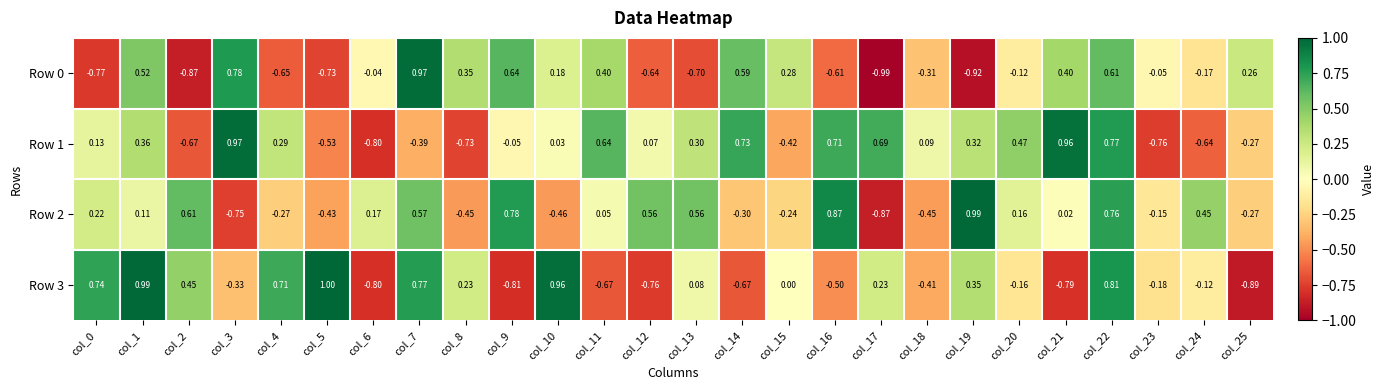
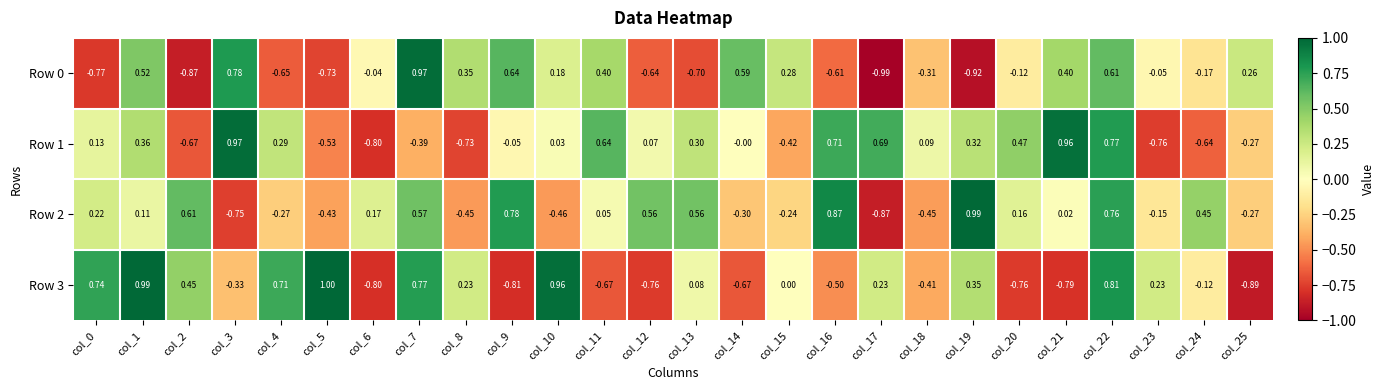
  {
    "Row 0": {
      "col_0": -0.77,
      "col_1": 0.52,
      "col_2": -0.87,
      "col_3": 0.78,
      "col_4": -0.65,
      "col_5": -0.73,
      "col_6": -0.04,
      "col_7": 0.97,
      "col_8": 0.35,
      "col_9": 0.64,
      "col_10": 0.18,
      "col_11": 0.40,
      "col_12": -0.64,
      "col_13": -0.70,
      "col_14": 0.59,
      "col_15": 0.28,
      "col_16": -0.61,
      "col_17": -0.99,
      "col_18": -0.31,
      "col_19": -0.92,
      "col_20": -0.12,
      "col_21": 0.40,
      "col_22": 0.61,
      "col_23": -0.05,
      "col_24": -0.17,
      "col_25": 0.26
    },
    "Row 1": {
      "col_0": 0.13,
      "col_1": 0.36,
      "col_2": -0.67,
      "col_3": 0.97,
      "col_4": 0.29,
      "col_5": -0.53,
      "col_6": -0.80,
      "col_7": -0.39,
      "col_8": -0.73,
      "col_9": -0.05,
      "col_10": 0.03,
      "col_11": 0.64,
      "col_12": 0.07,
      "col_13": 0.30,
-     "col_14": 0.73,
+     "col_14": -0.00,
      "col_15": -0.42,
      "col_16": 0.71,
      "col_17": 0.69,
      "col_18": 0.09,
      "col_19": 0.32,
      "col_20": 0.47,
      "col_21": 0.96,
      "col_22": 0.77,
      "col_23": -0.76,
      "col_24": -0.64,
      "col_25": -0.27
    },
    "Row 2": {
      "col_0": 0.22,
      "col_1": 0.11,
      "col_2": 0.61,
      "col_3": -0.75,
      "col_4": -0.27,
      "col_5": -0.43,
      "col_6": 0.17,
      "col_7": 0.57,
      "col_8": -0.45,
      "col_9": 0.78,
      "col_10": -0.46,
      "col_11": 0.05,
      "col_12": 0.56,
      "col_13": 0.56,
      "col_14": -0.30,
      "col_15": -0.24,
      "col_16": 0.87,
      "col_17": -0.87,
      "col_18": -0.45,
      "col_19": 0.99,
      "col_20": 0.16,
      "col_21": 0.02,
      "col_22": 0.76,
      "col_23": -0.15,
      "col_24": 0.45,
      "col_25": -0.27
    },
    "Row 3": {
      "col_0": 0.74,
      "col_1": 0.99,
      "col_2": 0.45,
      "col_3": -0.33,
      "col_4": 0.71,
      "col_5": 1.00,
      "col_6": -0.80,
      "col_7": 0.77,
      "col_8": 0.23,
      "col_9": -0.81,
      "col_10": 0.96,
      "col_11": -0.67,
      "col_12": -0.76,
      "col_13": 0.08,
      "col_14": -0.67,
      "col_15": 0.00,
      "col_16": -0.50,
      "col_17": 0.23,
      "col_18": -0.41,
      "col_19": 0.35,
-     "col_20": -0.16,
+     "col_20": -0.76,
      "col_21": -0.79,
      "col_22": 0.81,
-     "col_23": -0.18,
+     "col_23": 0.23,
      "col_24": -0.12,
      "col_25": -0.89
    }
  }
